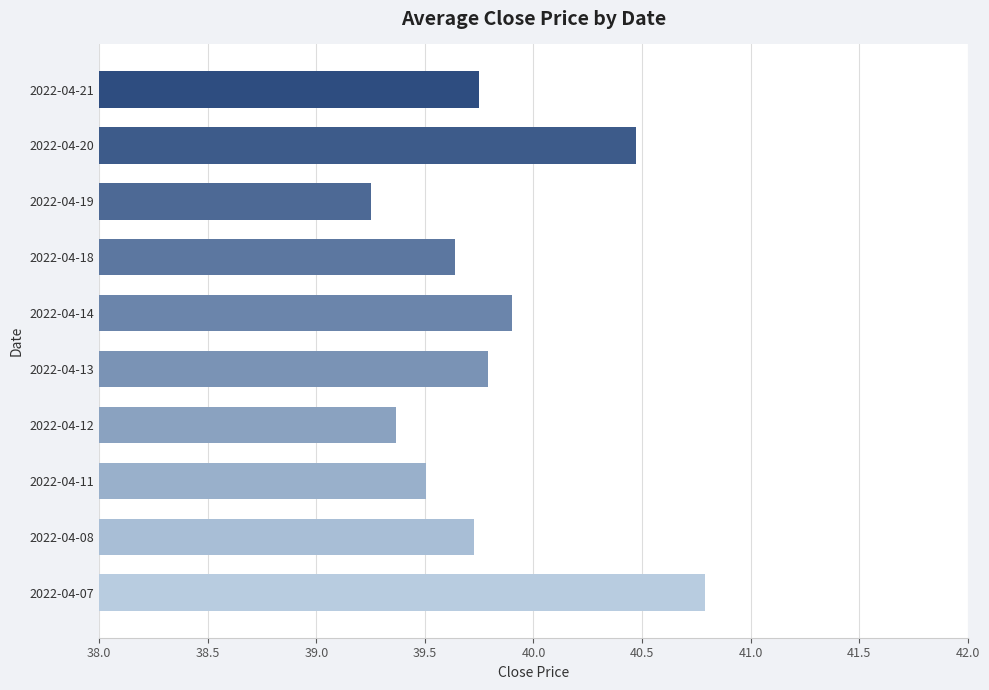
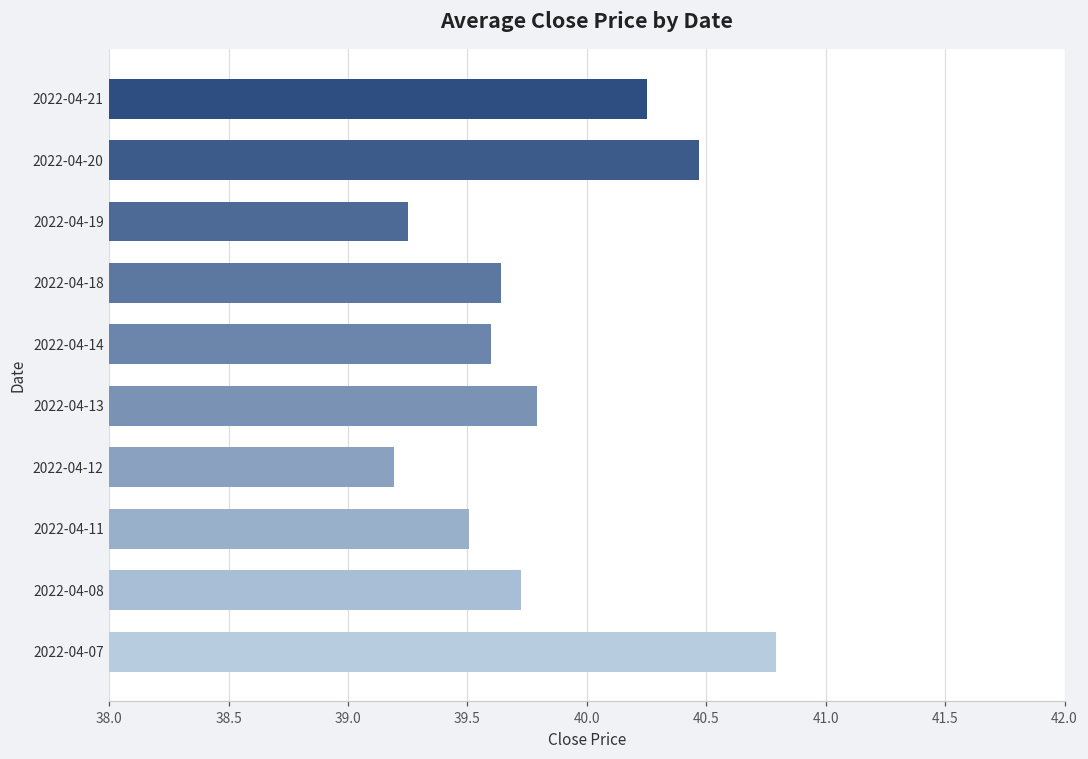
  {
-   "2022-04-21": 39.75,
+   "2022-04-21": 40.25,
    "2022-04-20": 40.47,
    "2022-04-19": 39.25,
    "2022-04-18": 39.64,
-   "2022-04-14": 39.9,
+   "2022-04-14": 39.6,
    "2022-04-13": 39.79,
-   "2022-04-12": 39.37,
+   "2022-04-12": 39.19,
    "2022-04-11": 39.51,
    "2022-04-08": 39.72,
    "2022-04-07": 40.79
  }
